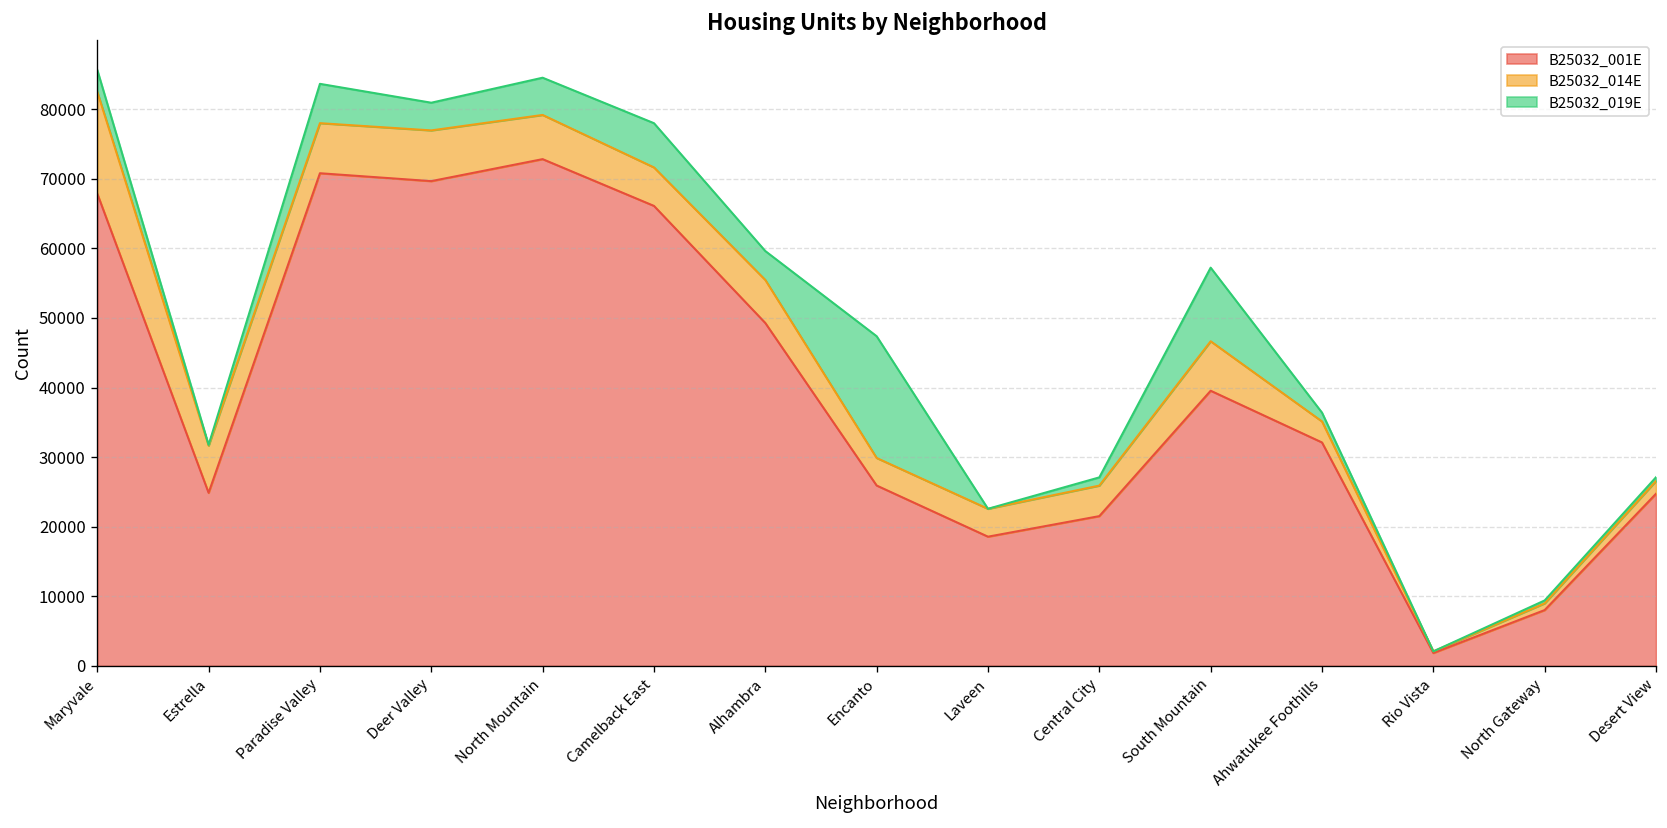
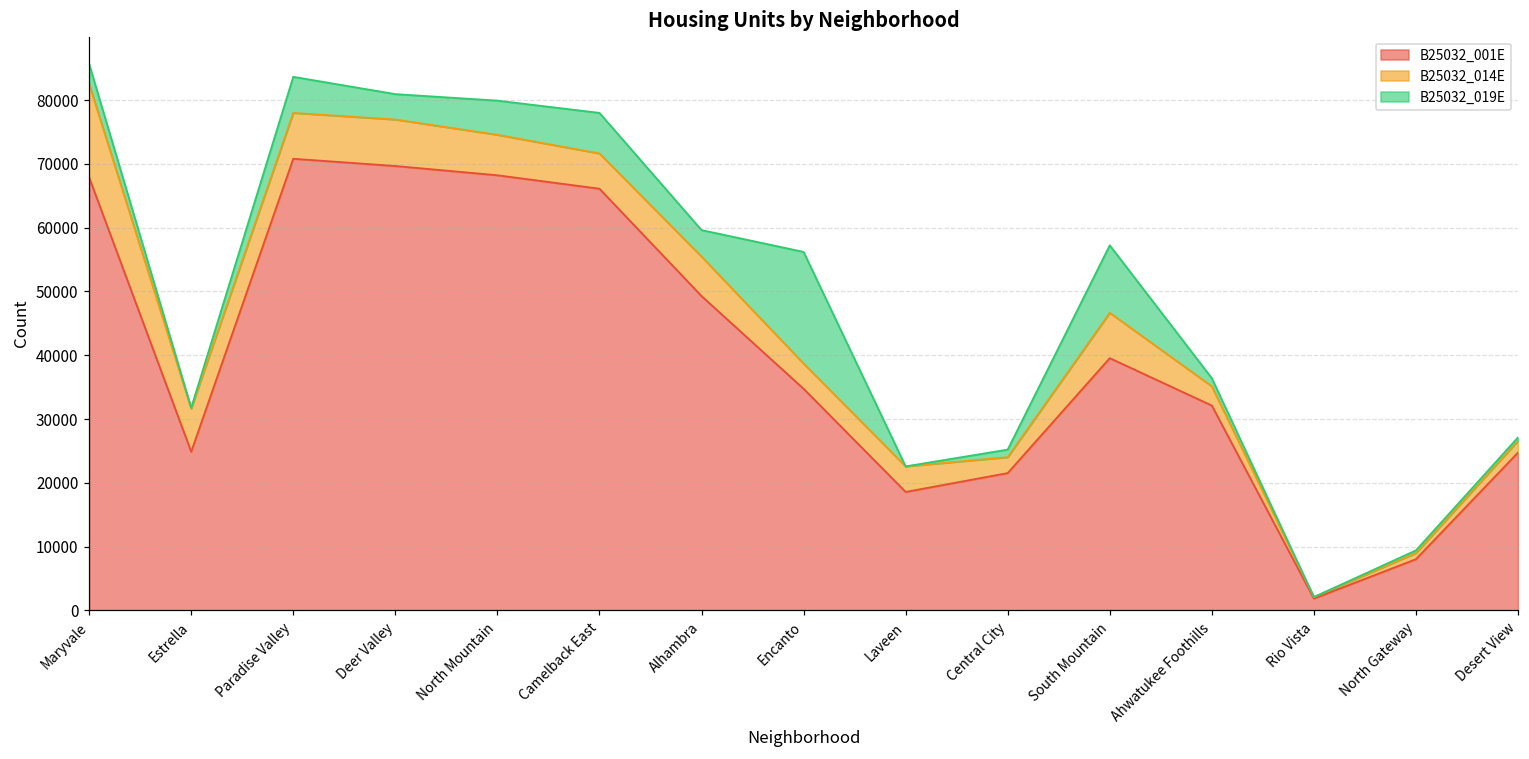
  {
    "B25032_001E": {
      "Maryvale": 68000,
      "Estrella": 25000,
      "Paradise Valley": 71000,
      "Deer Valley": 70000,
-     "North Mountain": 73000,
+     "North Mountain": 68000,
      "Camelback East": 66000,
      "Alhambra": 49000,
-     "Encanto": 26000,
+     "Encanto": 35000,
      "Laveen": 19000,
      "Central City": 22000,
      "South Mountain": 40000,
      "Ahwatukee Foothills": 32000,
      "North Gateway": 8000,
      "Desert View": 25000
    },
    "B25032_014E": {
      "Maryvale": 15000,
      "Paradise Valley": 7000,
      "Deer Valley": 7000,
      "North Mountain": 6000,
      "Camelback East": 6000,
      "Alhambra": 6000,
      "Encanto": 4000,
-     "Central City": 4000,
+     "Central City": 2000,
      "South Mountain": 7000,
      "Ahwatukee Foothills": 3000,
      "Desert View": 2000
    },
    "B25032_019E": {
      "Maryvale": 3000,
      "Paradise Valley": 6000,
      "Deer Valley": 4000,
      "North Mountain": 5000,
      "Camelback East": 6000,
      "Alhambra": 4000,
      "Encanto": 17000,
      "Central City": 1000,
      "South Mountain": 11000,
      "Ahwatukee Foothills": 1000,
      "Desert View": 1000
    }
  }
